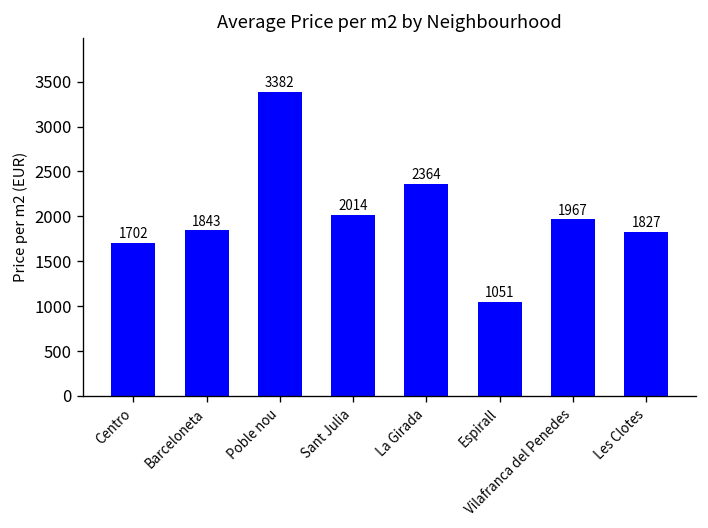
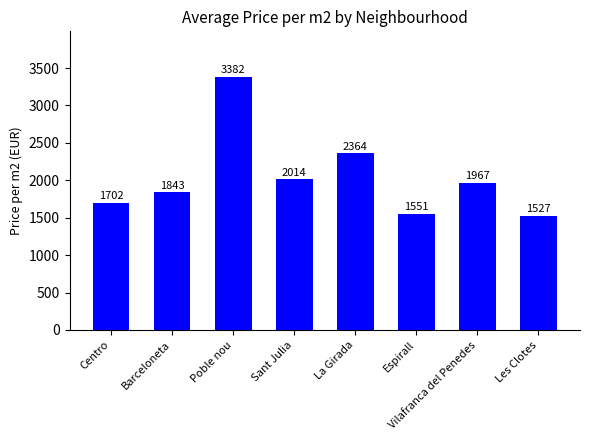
  {
    "Centro": 1702,
    "Barceloneta": 1843,
    "Poble nou": 3382,
    "Sant Julia": 2014,
    "La Girada": 2364,
-   "Espirall": 1051,
+   "Espirall": 1551,
    "Vilafranca del Penedes": 1967,
-   "Les Clotes": 1827
+   "Les Clotes": 1527
  }
